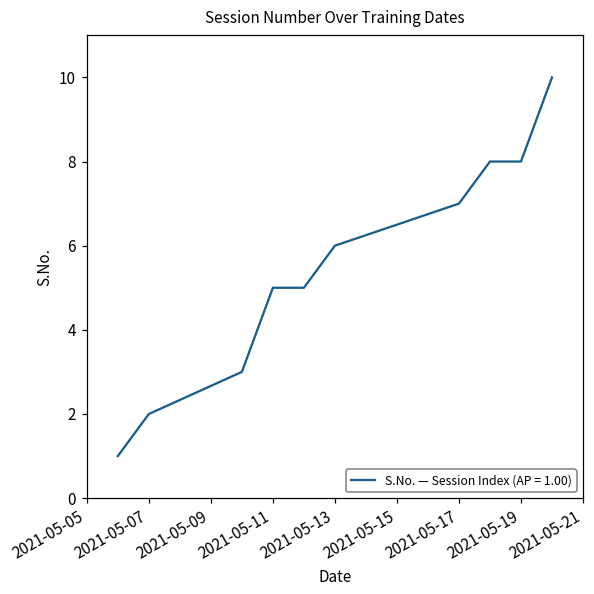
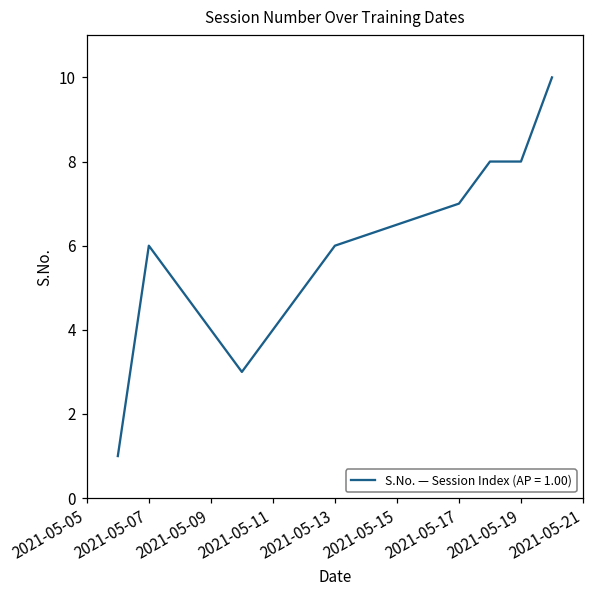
  {
-   "2021-05-07": 2,
-   "2021-05-11": 5,
+   "2021-05-07": 6,
+   "2021-05-11": 4,
    "2021-05-13": 6,
    "2021-05-17": 7,
    "2021-05-19": 8
  }
